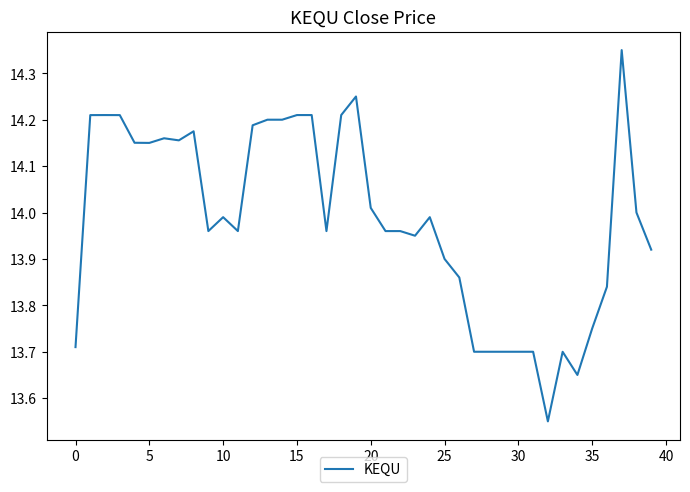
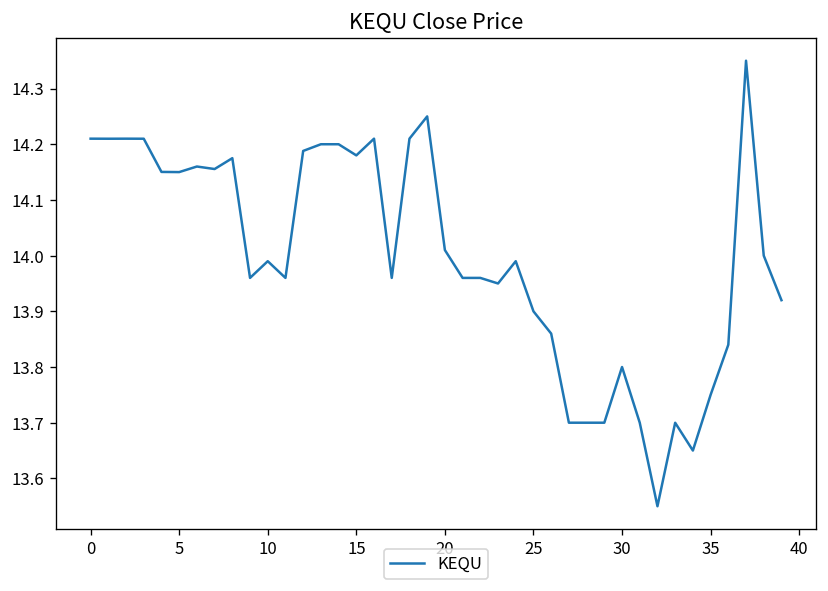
  {
-   "0": 13.71,
+   "0": 14.21,
    "5": 14.15,
    "10": 13.99,
-   "15": 14.21,
+   "15": 14.18,
    "20": 14.01,
    "25": 13.90,
-   "30": 13.7,
+   "30": 13.8,
    "35": 13.75
  }
